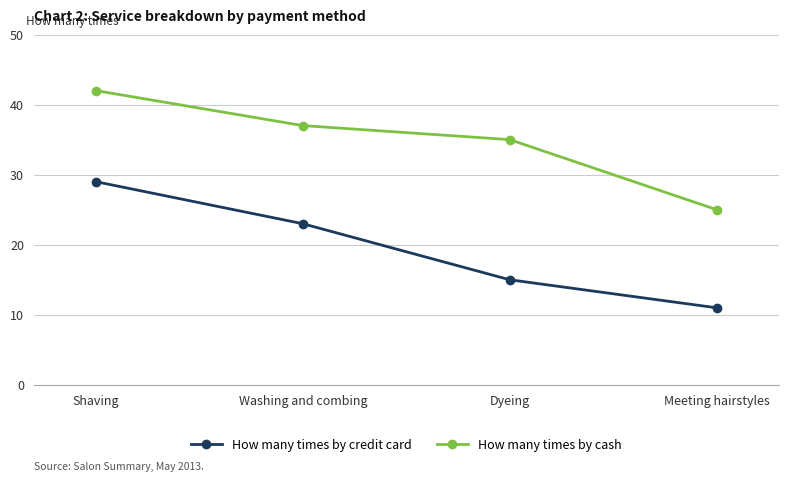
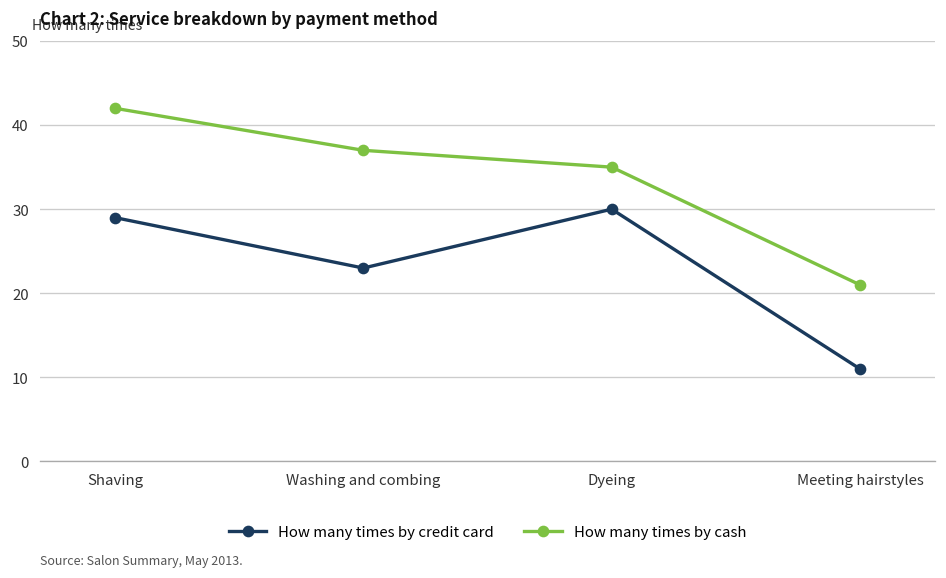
  {
    "How many times by credit card": {
      "Shaving": 29,
      "Washing and combing": 23,
-     "Dyeing": 15,
+     "Dyeing": 30,
      "Meeting hairstyles": 11
    },
    "How many times by cash": {
      "Shaving": 42,
      "Washing and combing": 37,
      "Dyeing": 35,
-     "Meeting hairstyles": 25
+     "Meeting hairstyles": 21
    }
  }
